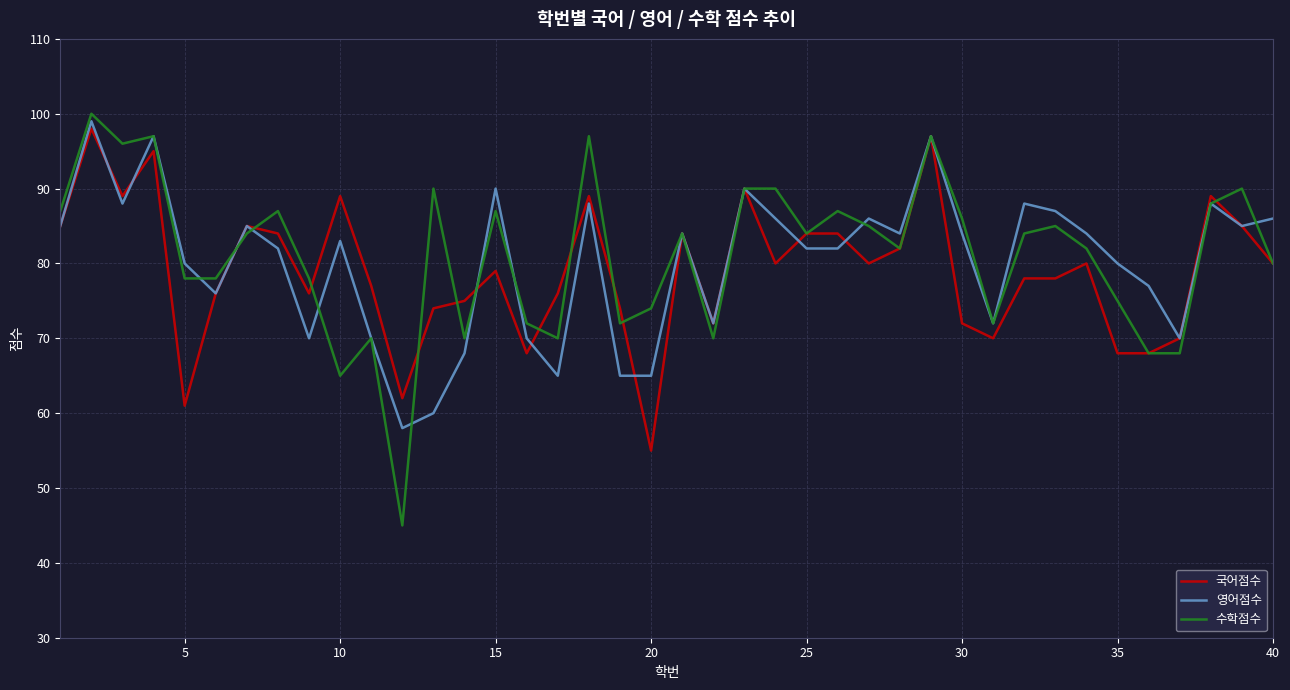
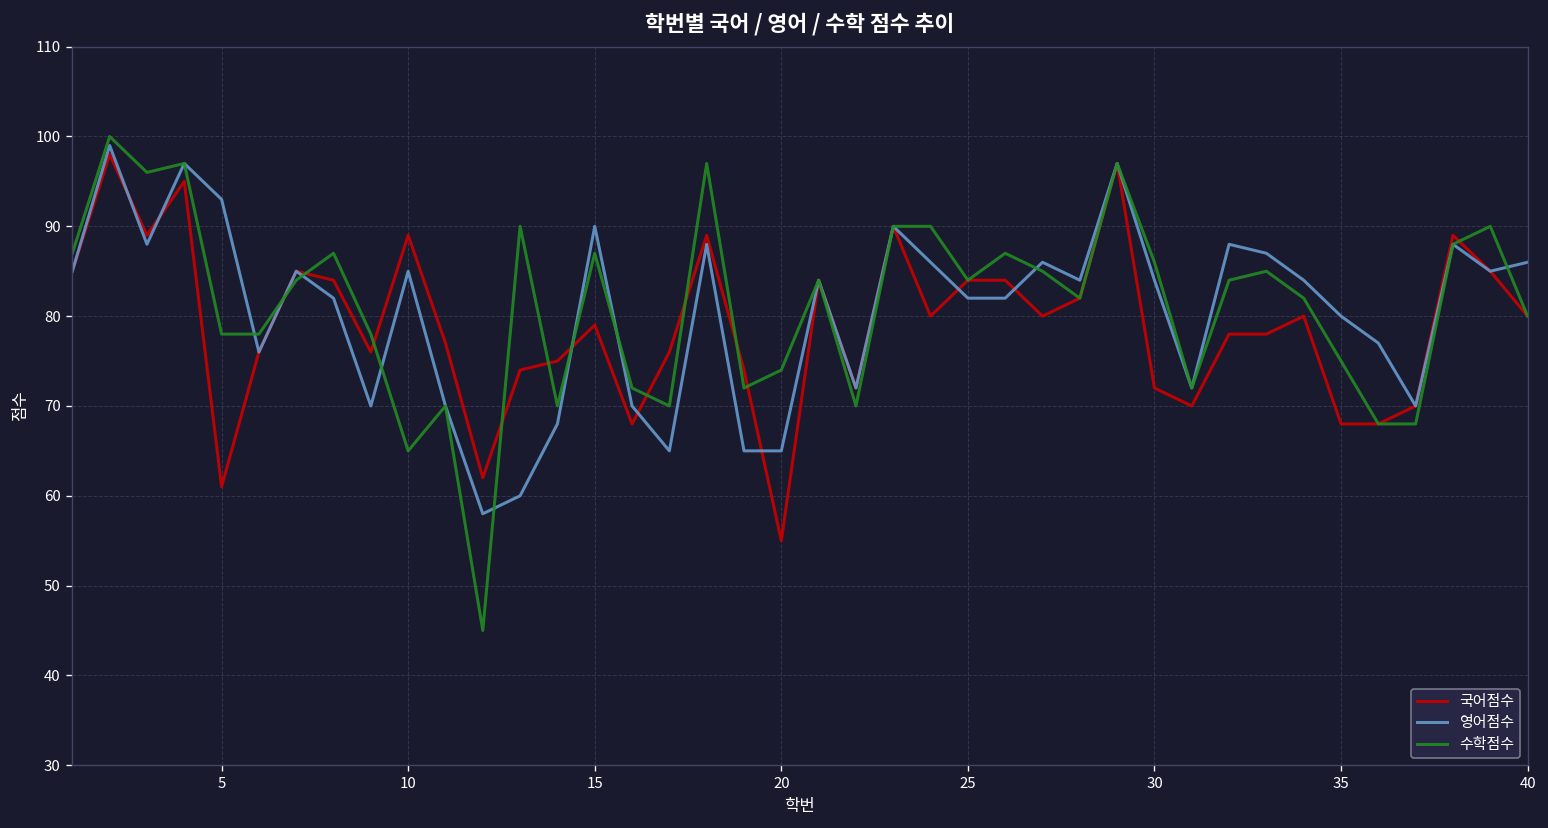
  {
    "국어점수": {
      "5": 61,
      "10": 89,
      "15": 79,
      "20": 55,
      "30": 72,
      "35": 68
    },
    "영어점수": {
-     "5": 80,
-     "10": 83,
+     "5": 93,
+     "10": 85,
      "15": 90,
      "20": 65,
      "25": 82,
      "30": 84,
      "35": 80,
      "40": 86
    },
    "수학점수": {
      "5": 78,
      "10": 65,
      "15": 87,
      "20": 74,
      "30": 86,
      "35": 75
    }
  }
